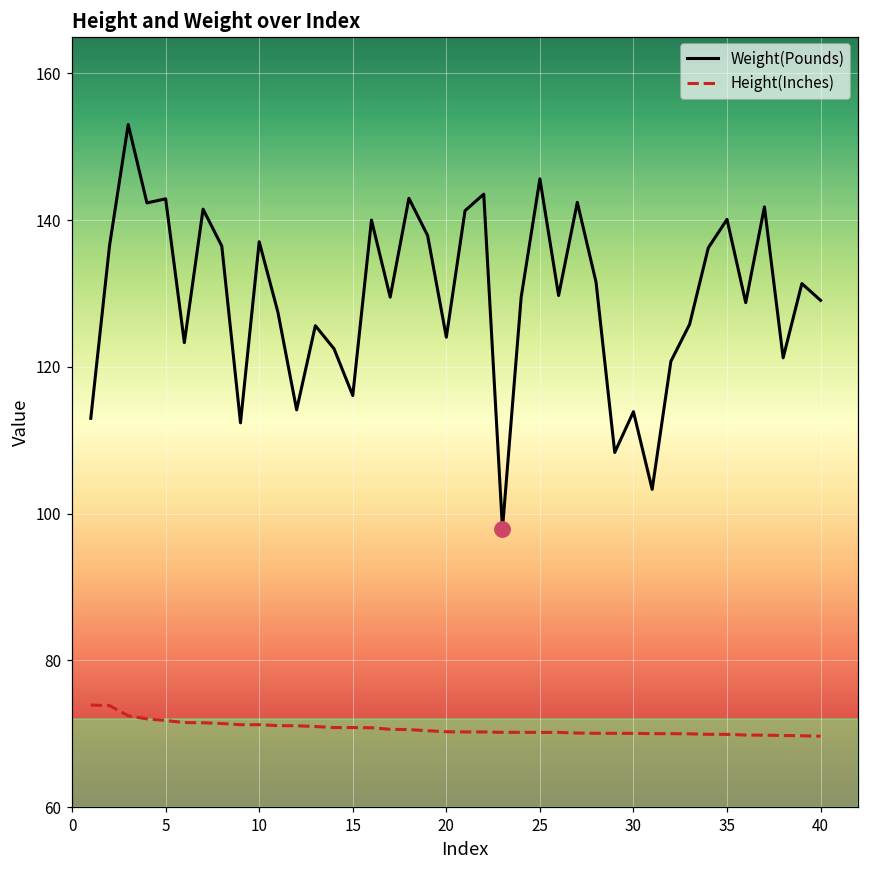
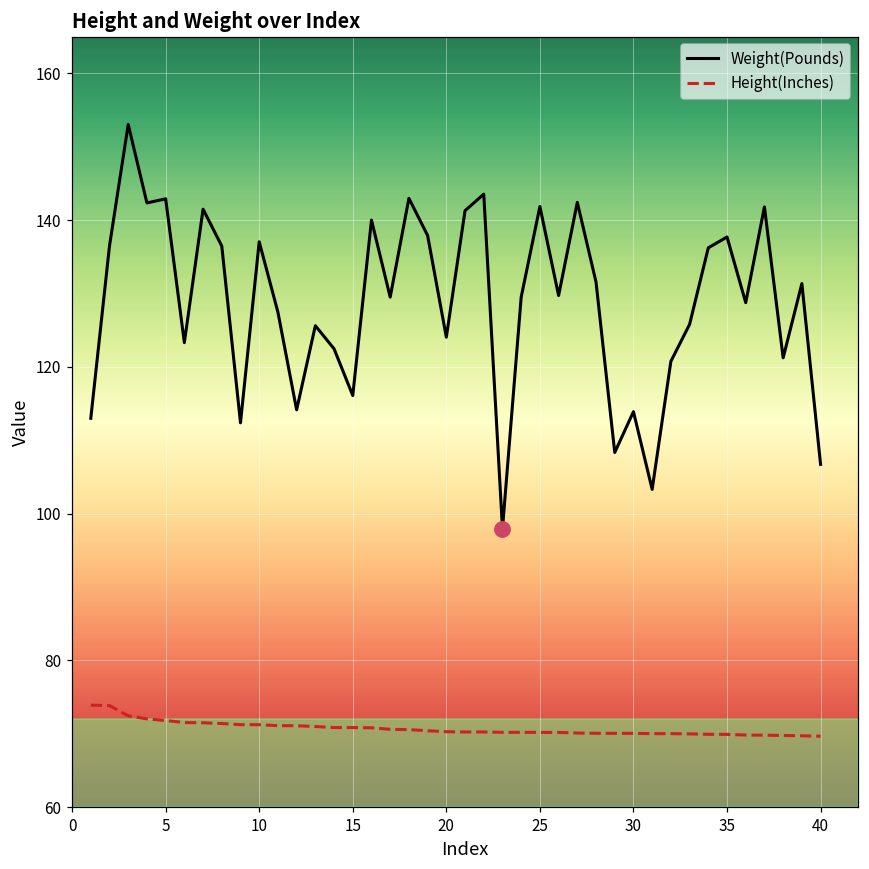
  {
    "Weight(Pounds)": {
      "5": 143,
      "10": 137,
      "15": 116,
      "20": 124,
-     "25": 146,
+     "25": 142,
      "30": 114,
-     "35": 140,
-     "40": 129
+     "35": 138,
+     "40": 107
    }
  }
